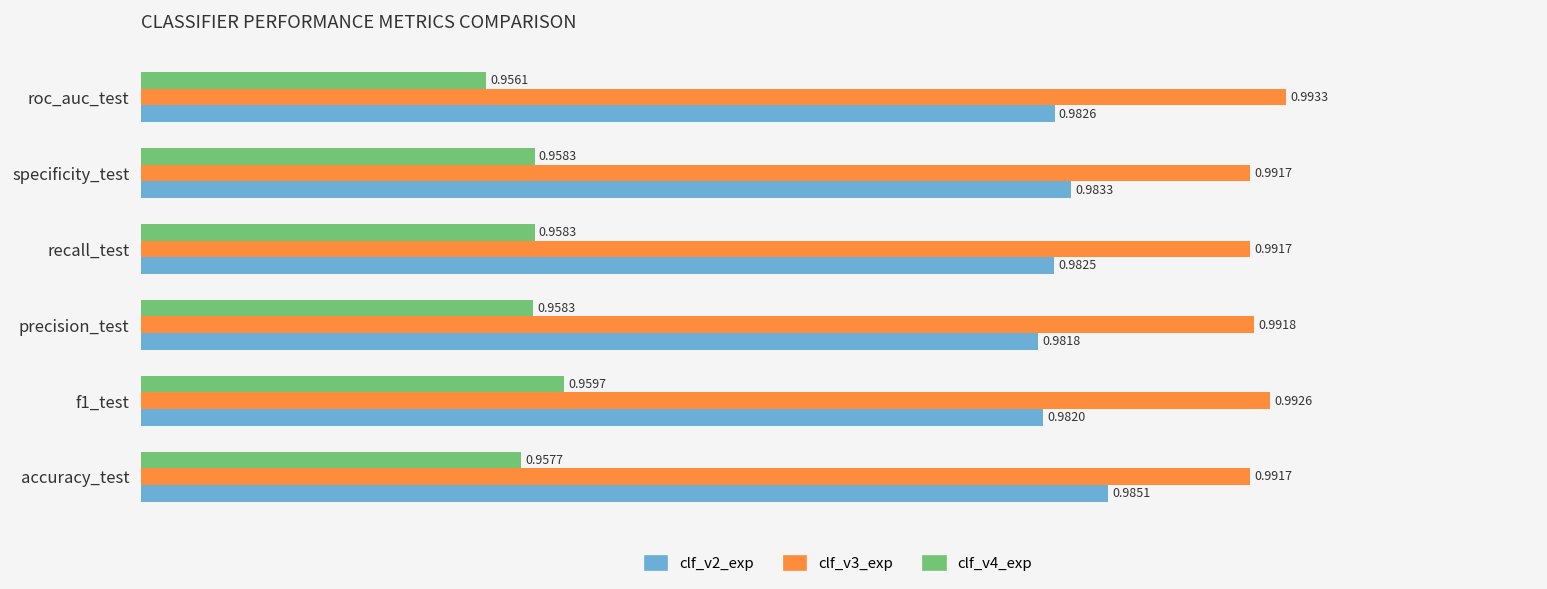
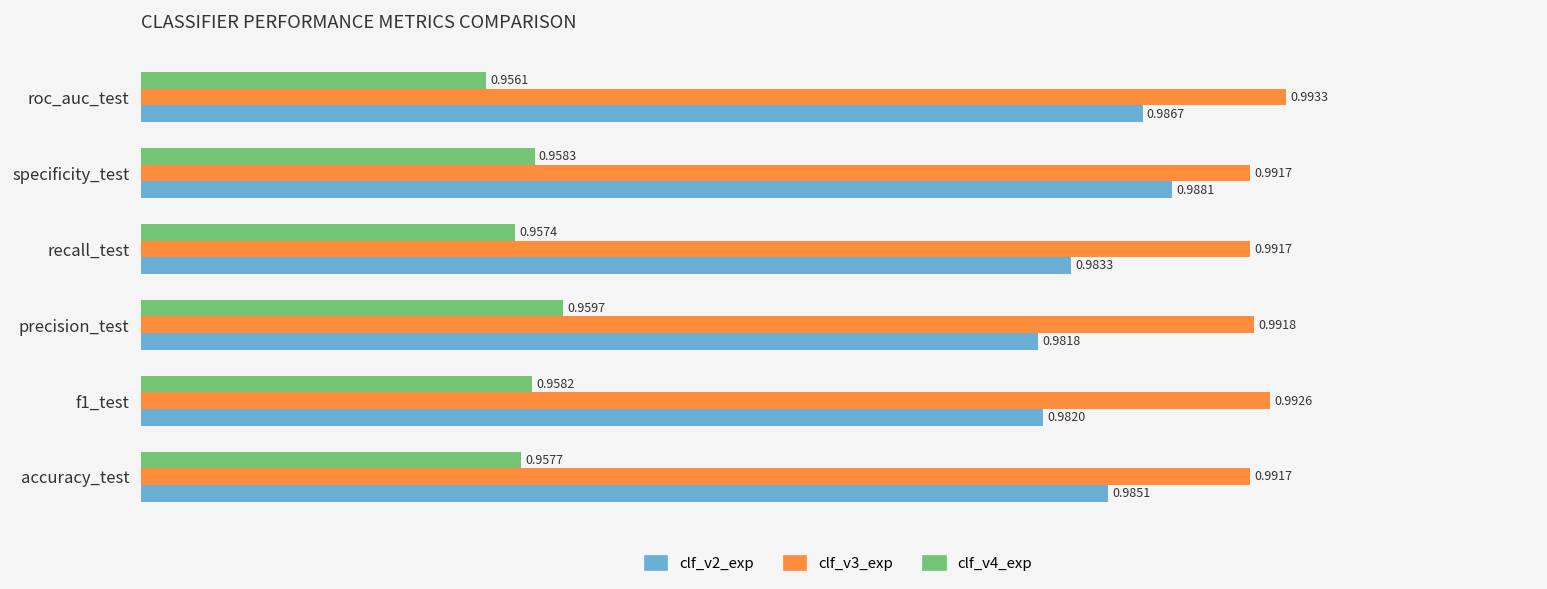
  {
    "clf_v2_exp": {
-     "roc_auc_test": 0.9826,
-     "specificity_test": 0.9833,
-     "recall_test": 0.9825,
+     "roc_auc_test": 0.9867,
+     "specificity_test": 0.9881,
+     "recall_test": 0.9833,
      "precision_test": 0.9818,
      "f1_test": 0.9820,
      "accuracy_test": 0.9851
    },
    "clf_v3_exp": {
      "roc_auc_test": 0.9933,
      "specificity_test": 0.9917,
      "recall_test": 0.9917,
      "precision_test": 0.9918,
      "f1_test": 0.9926,
      "accuracy_test": 0.9917
    },
    "clf_v4_exp": {
      "roc_auc_test": 0.9561,
      "specificity_test": 0.9583,
-     "recall_test": 0.9583,
-     "precision_test": 0.9583,
-     "f1_test": 0.9597,
+     "recall_test": 0.9574,
+     "precision_test": 0.9597,
+     "f1_test": 0.9582,
      "accuracy_test": 0.9577
    }
  }
